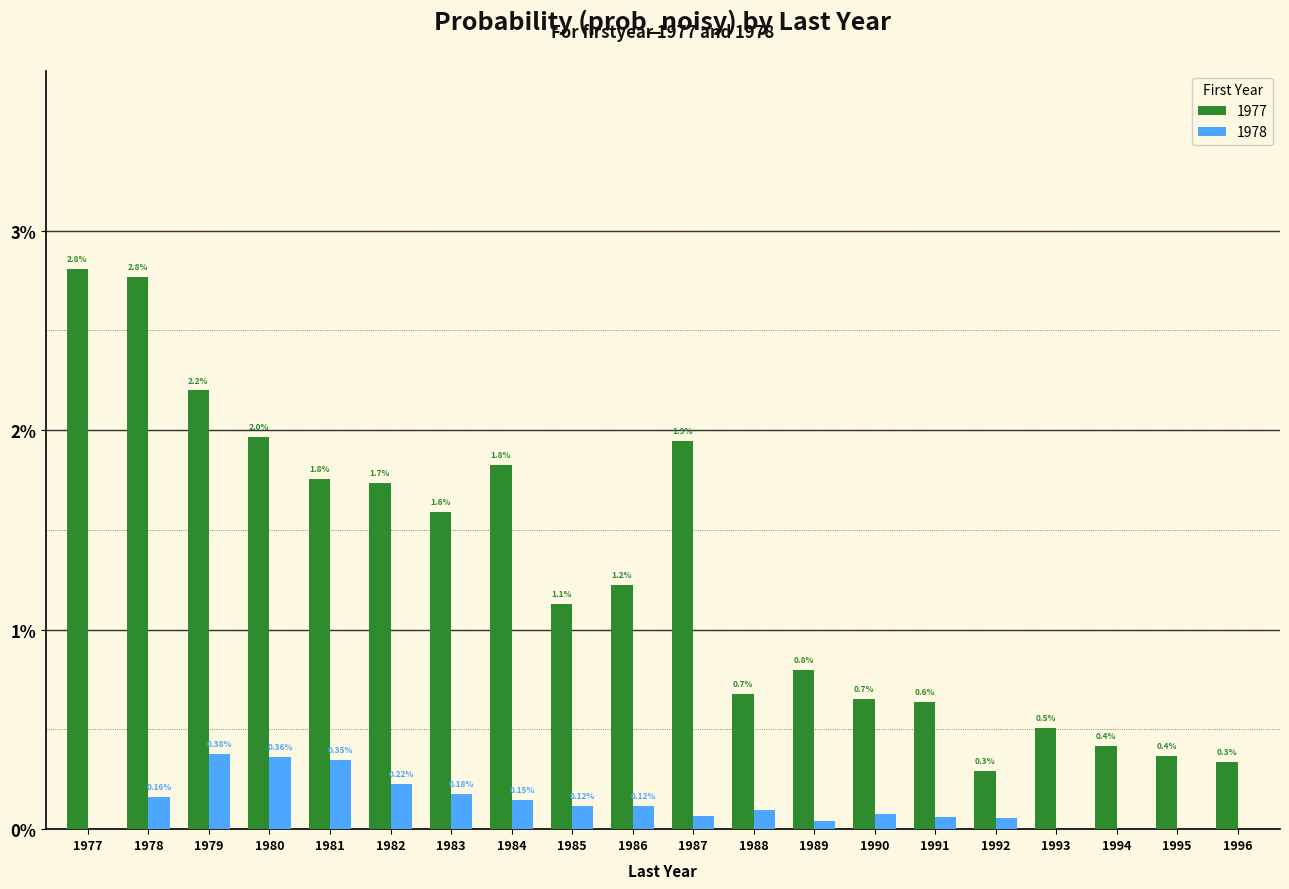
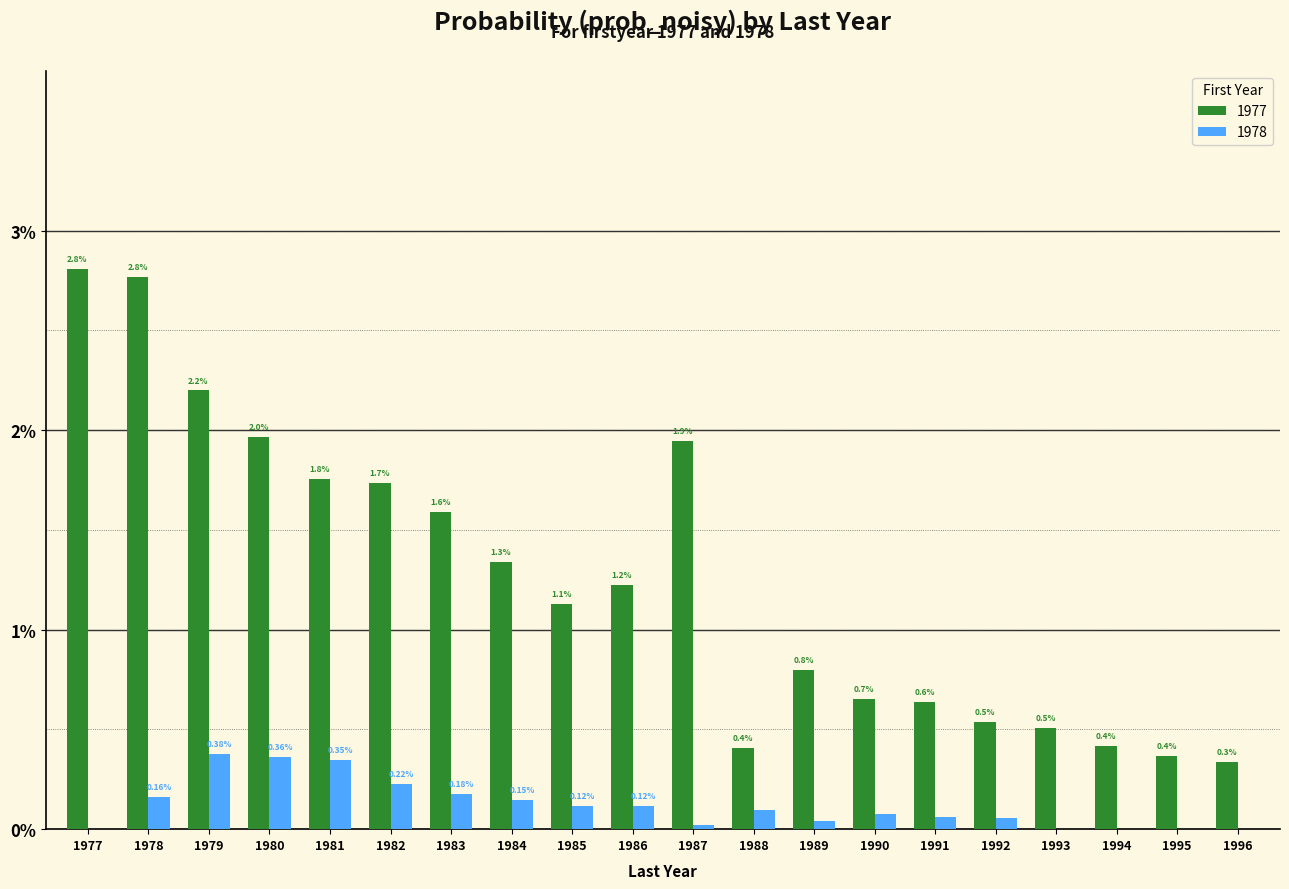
  {
    "1977": {
      "1977": "2.8%",
      "1978": "2.8%",
      "1979": "2.2%",
      "1980": "2.0%",
      "1981": "1.8%",
      "1982": "1.7%",
      "1983": "1.6%",
-     "1984": "1.8%",
+     "1984": "1.3%",
      "1985": "1.1%",
      "1986": "1.2%",
      "1987": "1.9%",
-     "1988": "0.7%",
+     "1988": "0.4%",
      "1989": "0.8%",
      "1990": "0.7%",
      "1991": "0.6%",
-     "1992": "0.3%",
+     "1992": "0.5%",
      "1993": "0.5%",
      "1994": "0.4%",
      "1995": "0.4%",
      "1996": "0.3%"
    },
    "1978": {
      "1977": "0.00%",
-     "1987": "0.07%",
+     "1987": "0.02%",
      "1988": "0.10%",
      "1989": "0.04%",
      "1990": "0.08%",
      "1991": "0.06%",
      "1992": "0.06%",
      "1993": "0.00%",
      "1994": "0.00%",
      "1995": "0.00%",
      "1996": "0.00%"
    }
  }
